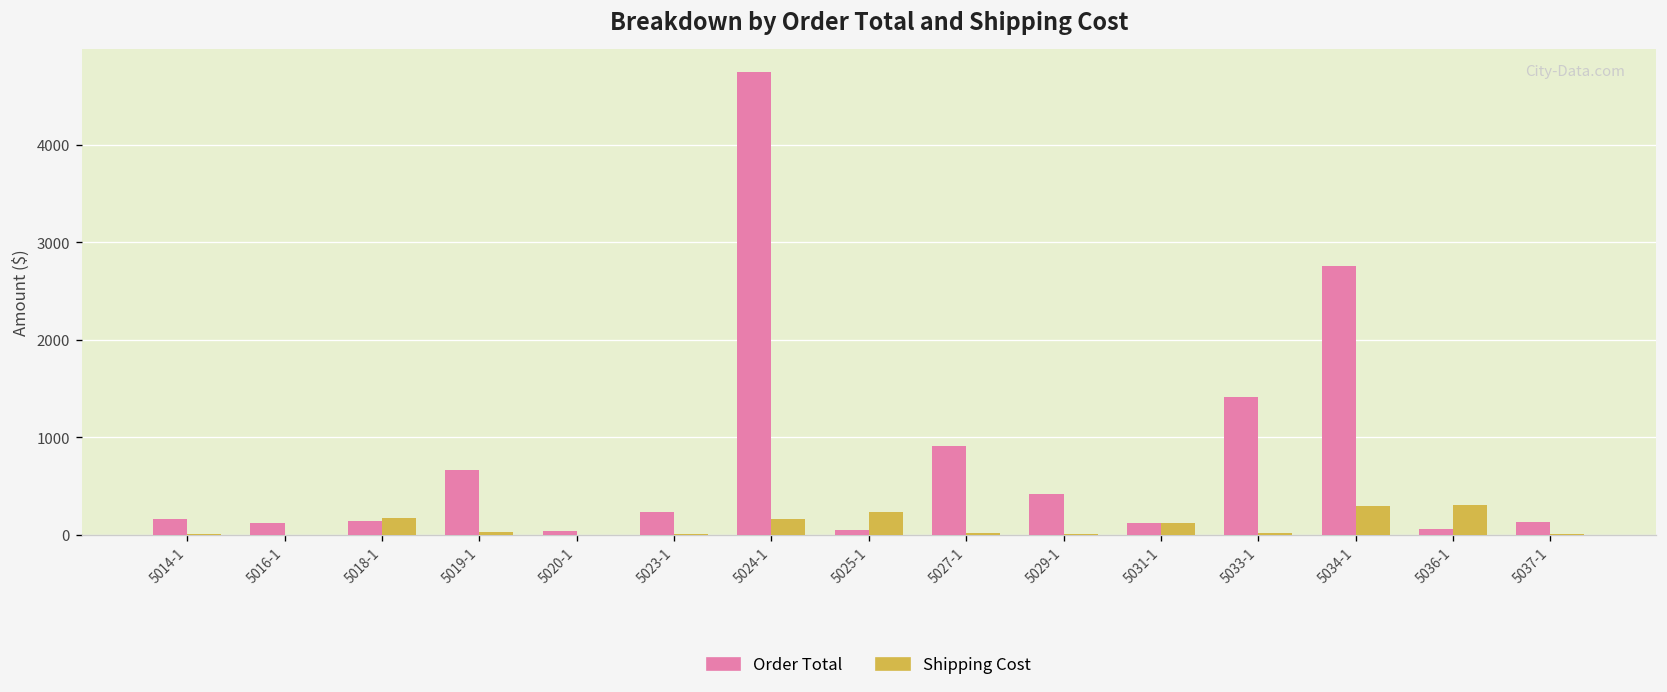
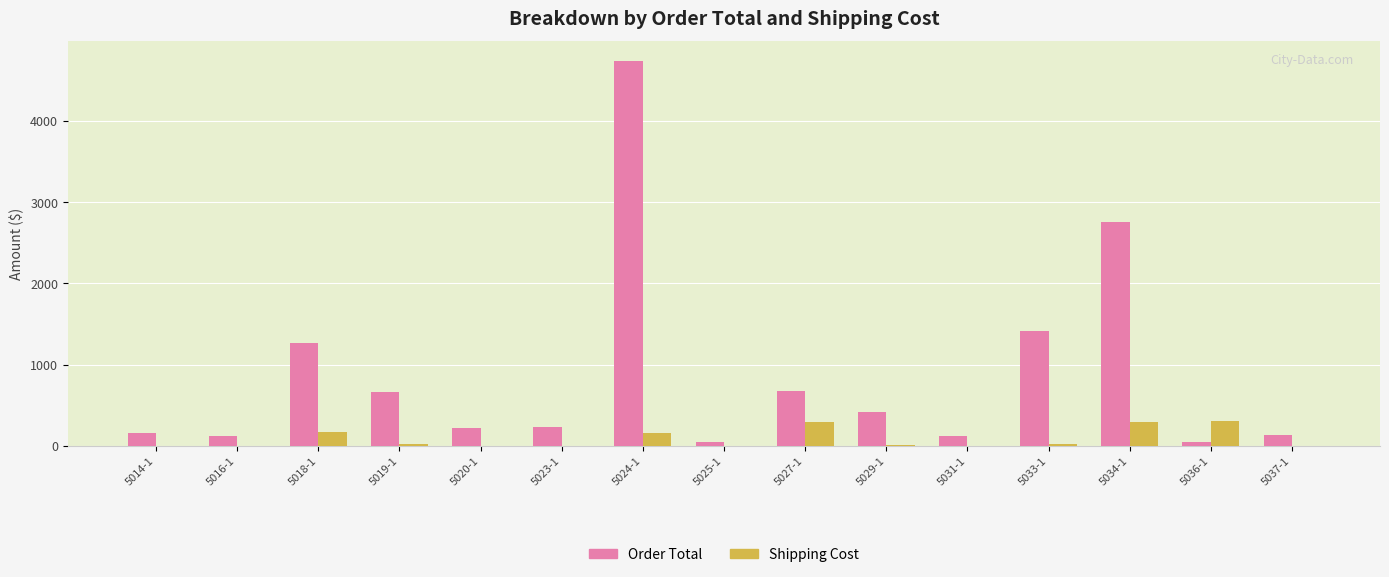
  {
    "Order Total": {
      "5014-1": 200,
      "5016-1": 100,
-     "5018-1": 100,
+     "5018-1": 1300,
      "5019-1": 700,
-     "5020-1": 0,
+     "5020-1": 200,
      "5023-1": 200,
      "5024-1": 4700,
      "5025-1": 100,
-     "5027-1": 900,
+     "5027-1": 700,
      "5029-1": 400,
      "5031-1": 100,
      "5033-1": 1400,
      "5034-1": 2800,
      "5036-1": 100,
      "5037-1": 100
    },
    "Shipping Cost": {
      "5018-1": 200,
      "5024-1": 200,
-     "5025-1": 200,
-     "5027-1": 0,
-     "5031-1": 100,
+     "5025-1": 0,
+     "5027-1": 300,
+     "5031-1": 0,
      "5034-1": 300,
      "5036-1": 300
    }
  }
